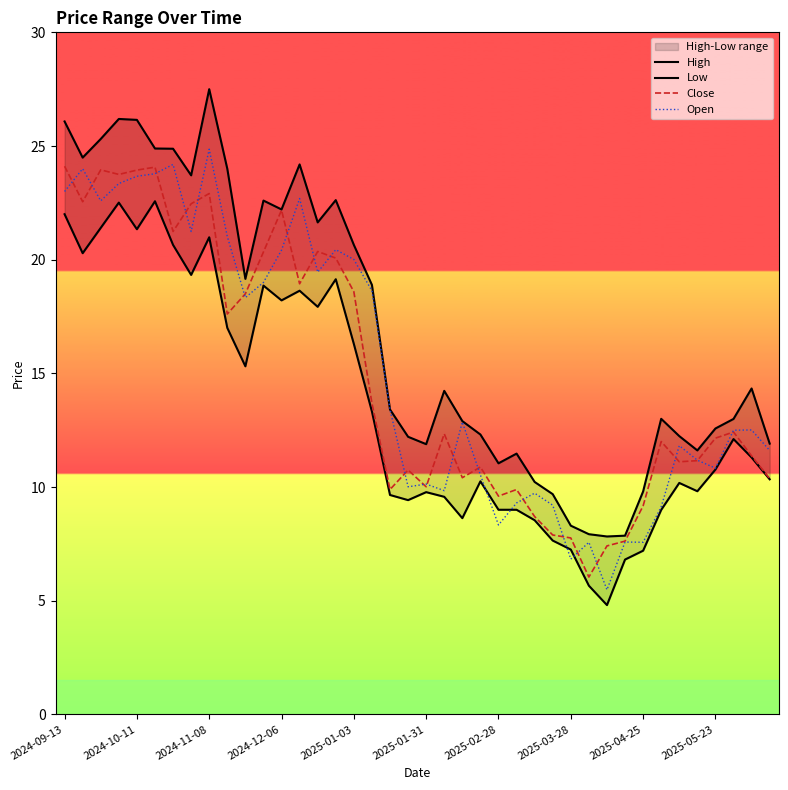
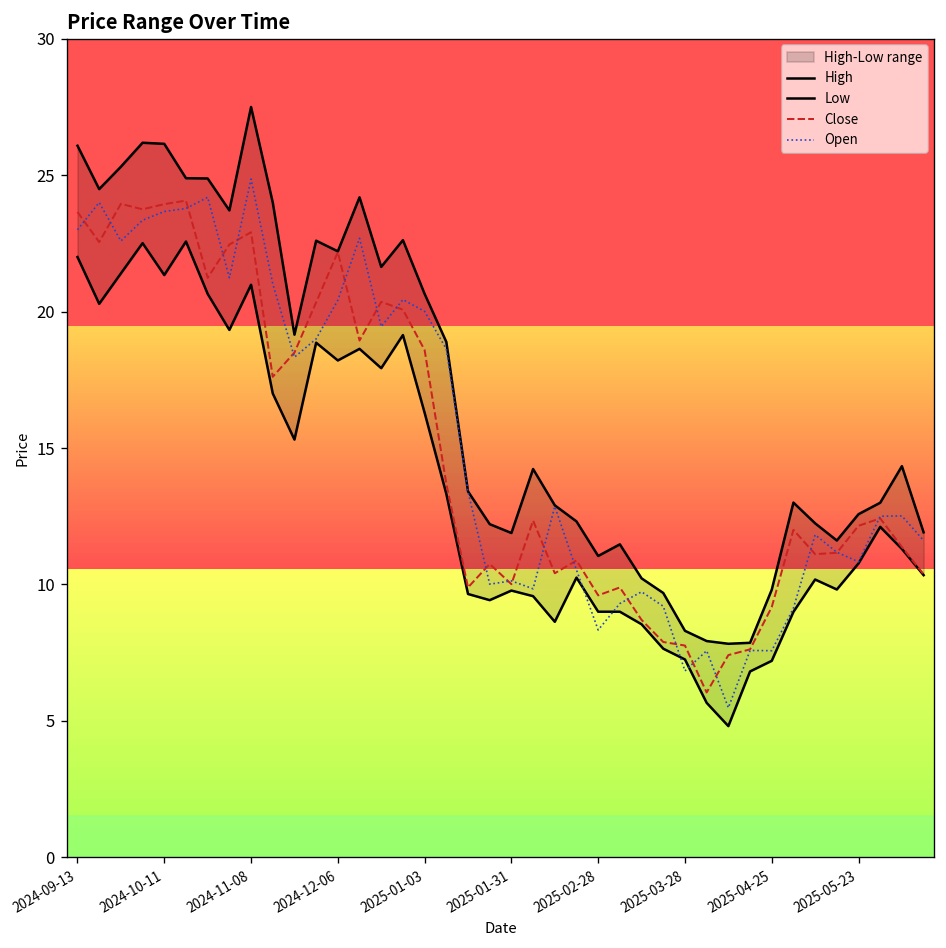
  {
    "Close": {
-     "2024-09-13": 24.1,
+     "2024-09-13": 23.7,
      "2024-10-11": 23.9,
      "2024-11-08": 22.9,
      "2025-01-03": 18.6,
      "2025-01-31": 10.0,
      "2025-02-28": 9.6,
      "2025-03-28": 7.8,
      "2025-04-25": 9.2,
      "2025-05-23": 12.2
    },
    "Open": {
      "2024-09-13": 23.0,
      "2024-10-11": 23.7,
      "2024-11-08": 24.9,
      "2024-12-06": 20.4,
      "2025-01-03": 20.0,
      "2025-01-31": 10.1,
      "2025-02-28": 8.3,
      "2025-03-28": 6.8,
      "2025-04-25": 7.6
    }
  }
